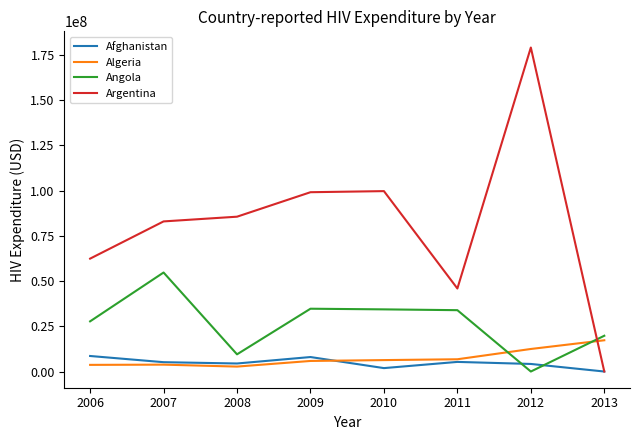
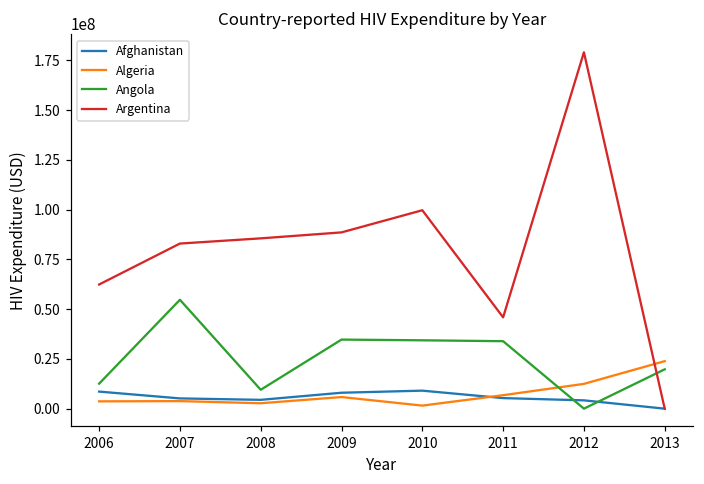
  {
    "Afghanistan": {
      "2006": 9000000,
      "2008": 4000000,
      "2009": 8000000,
-     "2010": 2000000,
+     "2010": 9000000,
      "2011": 5000000,
      "2012": 4000000
    },
    "Algeria": {
      "2006": 4000000,
      "2008": 3000000,
      "2009": 6000000,
-     "2010": 6000000,
+     "2010": 2000000,
      "2011": 7000000,
      "2012": 12000000,
-     "2013": 17000000
+     "2013": 24000000
    },
    "Angola": {
-     "2006": 28000000,
+     "2006": 13000000,
      "2007": 55000000,
      "2008": 9000000,
      "2009": 35000000,
      "2010": 34000000,
      "2011": 34000000,
      "2012": 0,
      "2013": 20000000
    },
    "Argentina": {
      "2006": 62000000,
      "2007": 83000000,
      "2008": 86000000,
-     "2009": 99000000,
+     "2009": 89000000,
      "2010": 100000000,
      "2011": 46000000,
      "2012": 179000000
    }
  }
